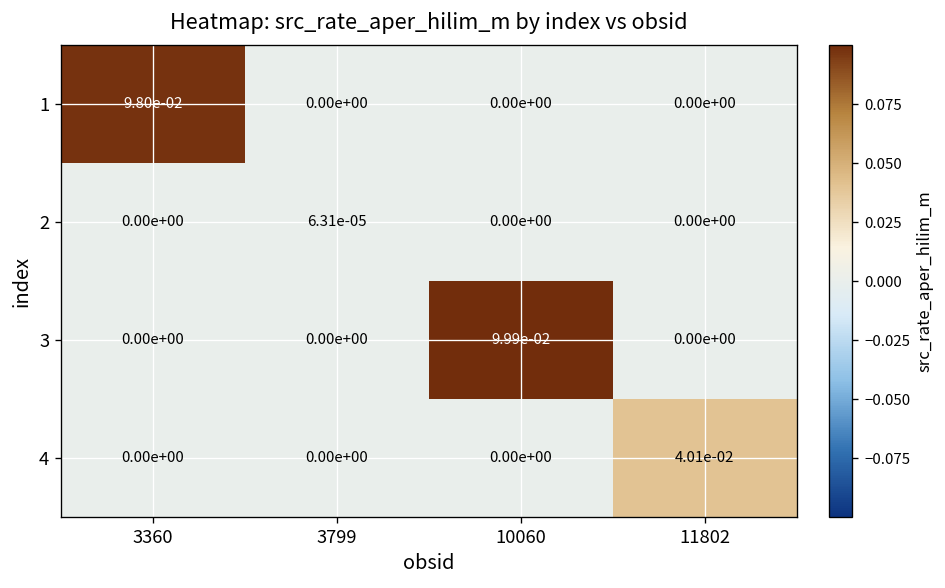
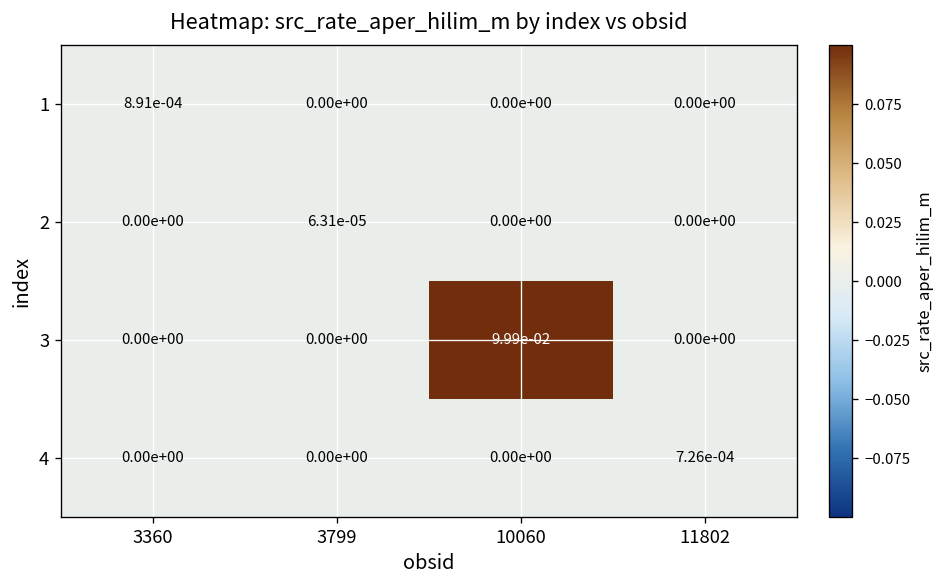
  {
    "1": {
-     "3360": "9.80e-02",
+     "3360": "8.91e-04",
      "3799": "0.00e+00",
      "10060": "0.00e+00",
      "11802": "0.00e+00"
    },
    "2": {
      "3360": "0.00e+00",
      "3799": "6.31e-05",
      "10060": "0.00e+00",
      "11802": "0.00e+00"
    },
    "3": {
      "3360": "0.00e+00",
      "3799": "0.00e+00",
      "10060": "9.99e-02",
      "11802": "0.00e+00"
    },
    "4": {
      "3360": "0.00e+00",
      "3799": "0.00e+00",
      "10060": "0.00e+00",
-     "11802": "4.01e-02"
+     "11802": "7.26e-04"
    }
  }
